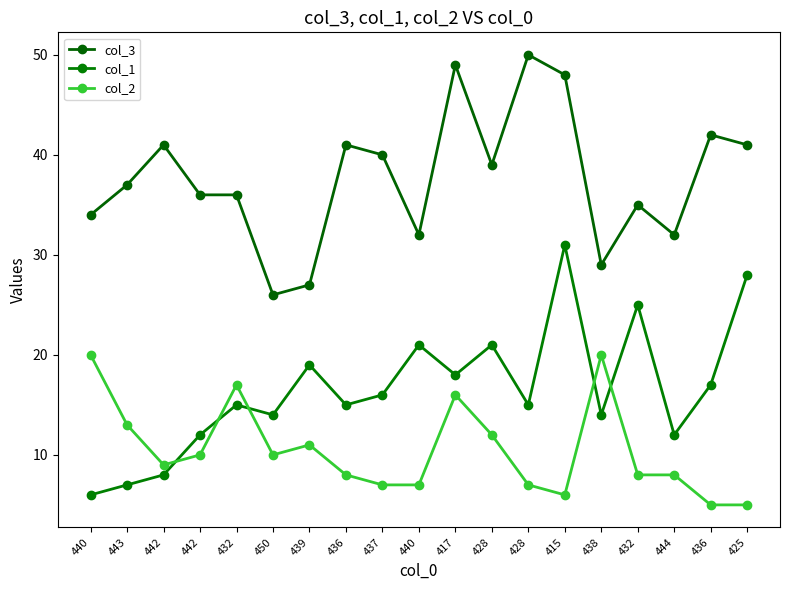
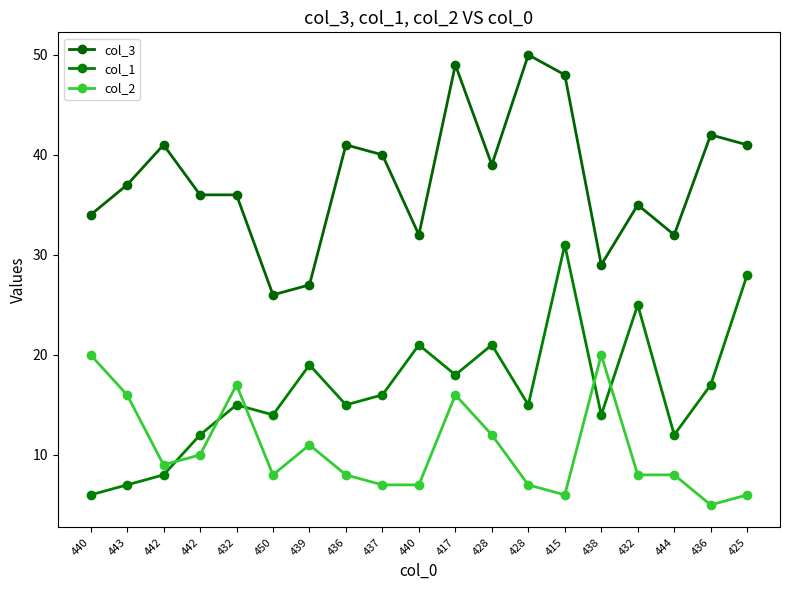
  {
    "col_2": {
-     "443": 13,
-     "450": 10,
+     "443": 16,
+     "450": 8,
      "439": 11,
      "437": 7,
      "417": 16,
      "415": 6,
      "438": 20,
      "444": 8,
-     "425": 5
+     "425": 6
    }
  }
